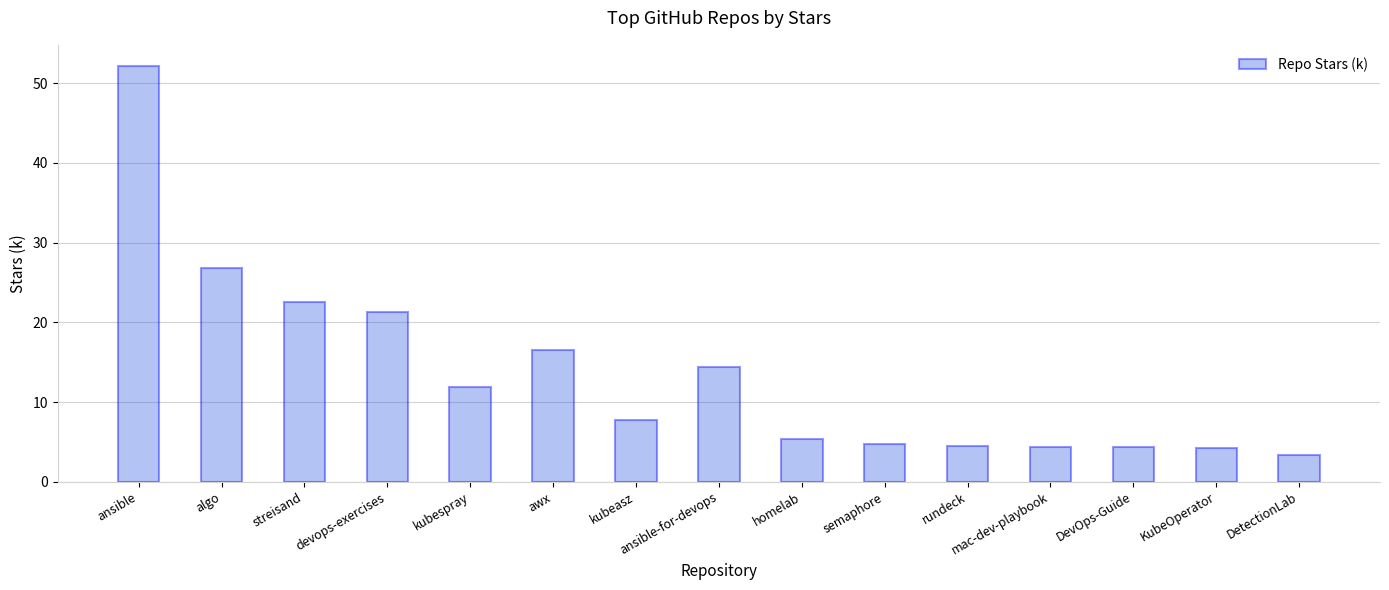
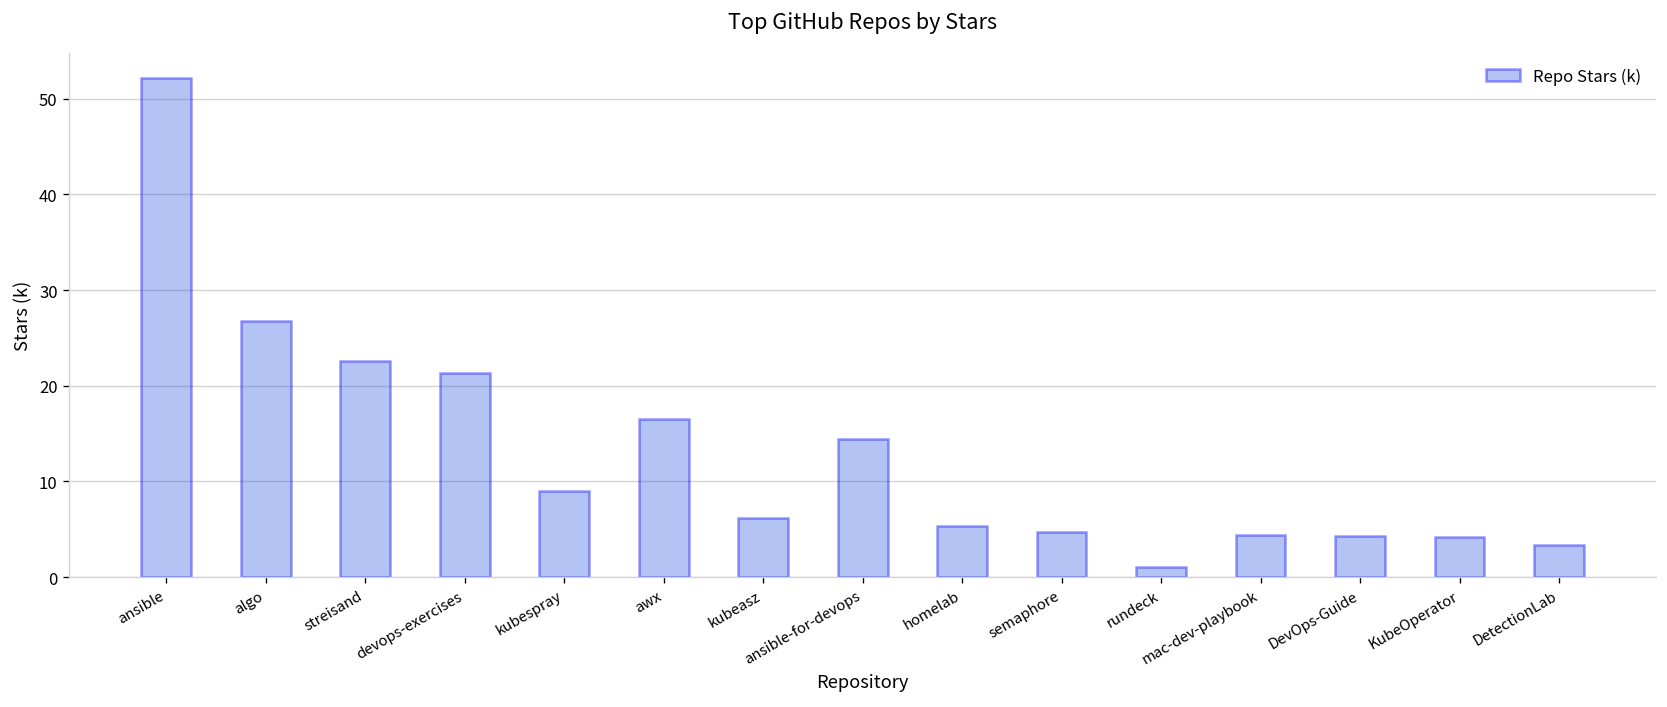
  {
    "ansible": 52,
    "algo": 27,
    "streisand": 23,
    "devops-exercises": 21,
-   "kubespray": 12,
+   "kubespray": 9,
    "awx": 17,
-   "kubeasz": 8,
+   "kubeasz": 6,
    "ansible-for-devops": 14,
    "homelab": 5,
    "semaphore": 5,
-   "rundeck": 5,
+   "rundeck": 1,
    "mac-dev-playbook": 4,
    "DevOps-Guide": 4,
    "KubeOperator": 4,
    "DetectionLab": 3
  }
